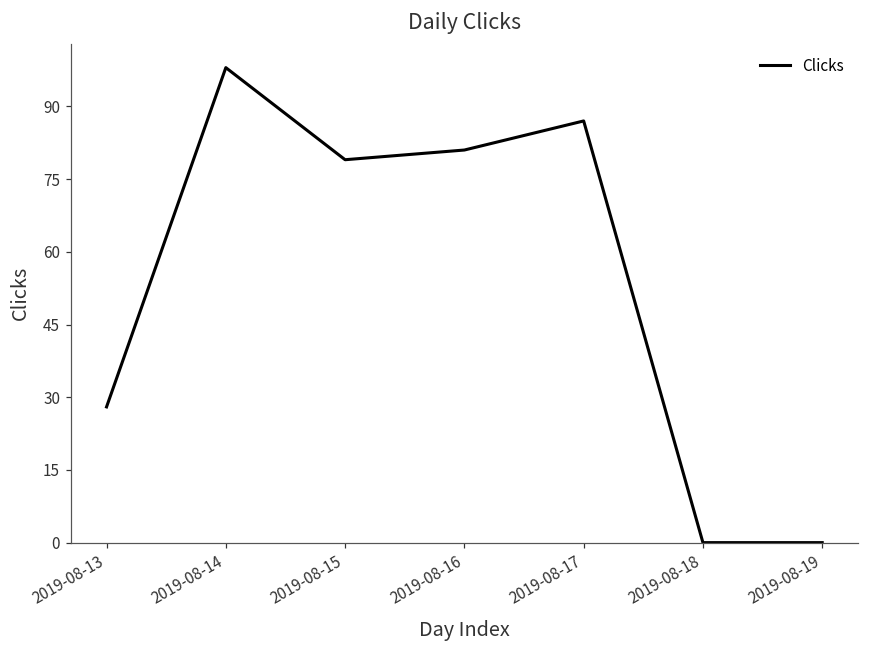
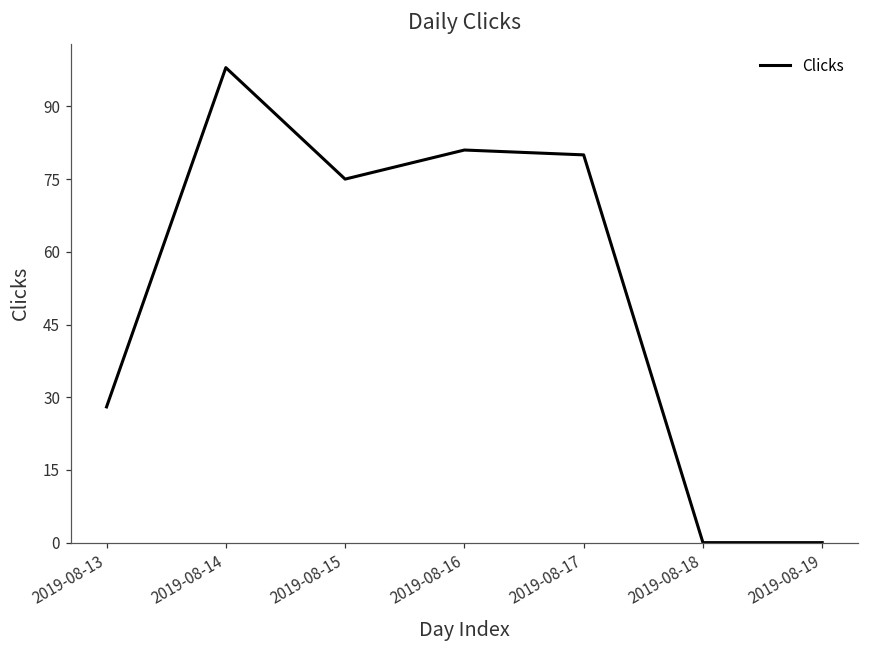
  {
    "2019-08-13": 28,
    "2019-08-14": 98,
-   "2019-08-15": 79,
+   "2019-08-15": 75,
    "2019-08-16": 81,
-   "2019-08-17": 87,
+   "2019-08-17": 80,
    "2019-08-18": 0,
    "2019-08-19": 0
  }
